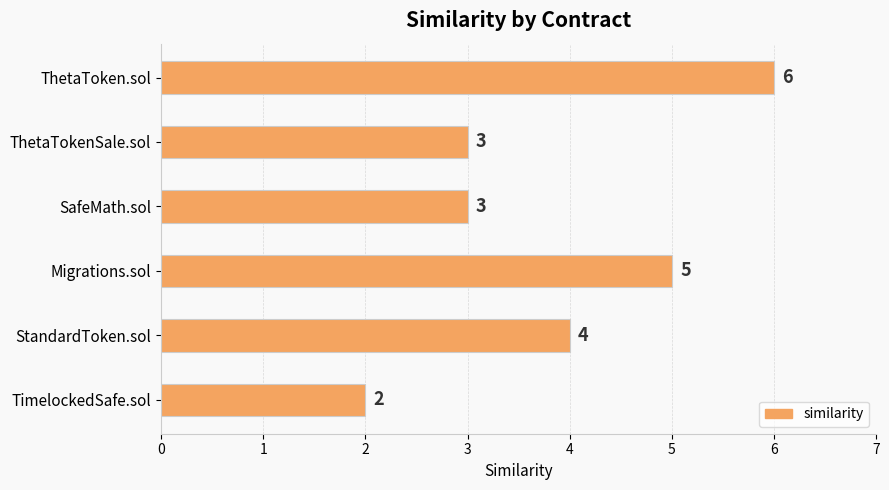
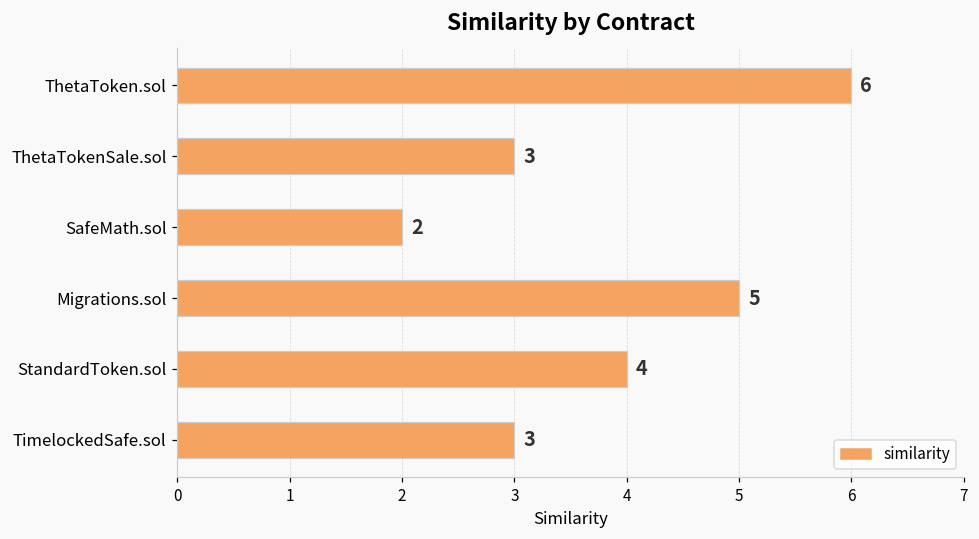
  {
    "ThetaToken.sol": 6,
    "ThetaTokenSale.sol": 3,
-   "SafeMath.sol": 3,
+   "SafeMath.sol": 2,
    "Migrations.sol": 5,
    "StandardToken.sol": 4,
-   "TimelockedSafe.sol": 2
+   "TimelockedSafe.sol": 3
  }
